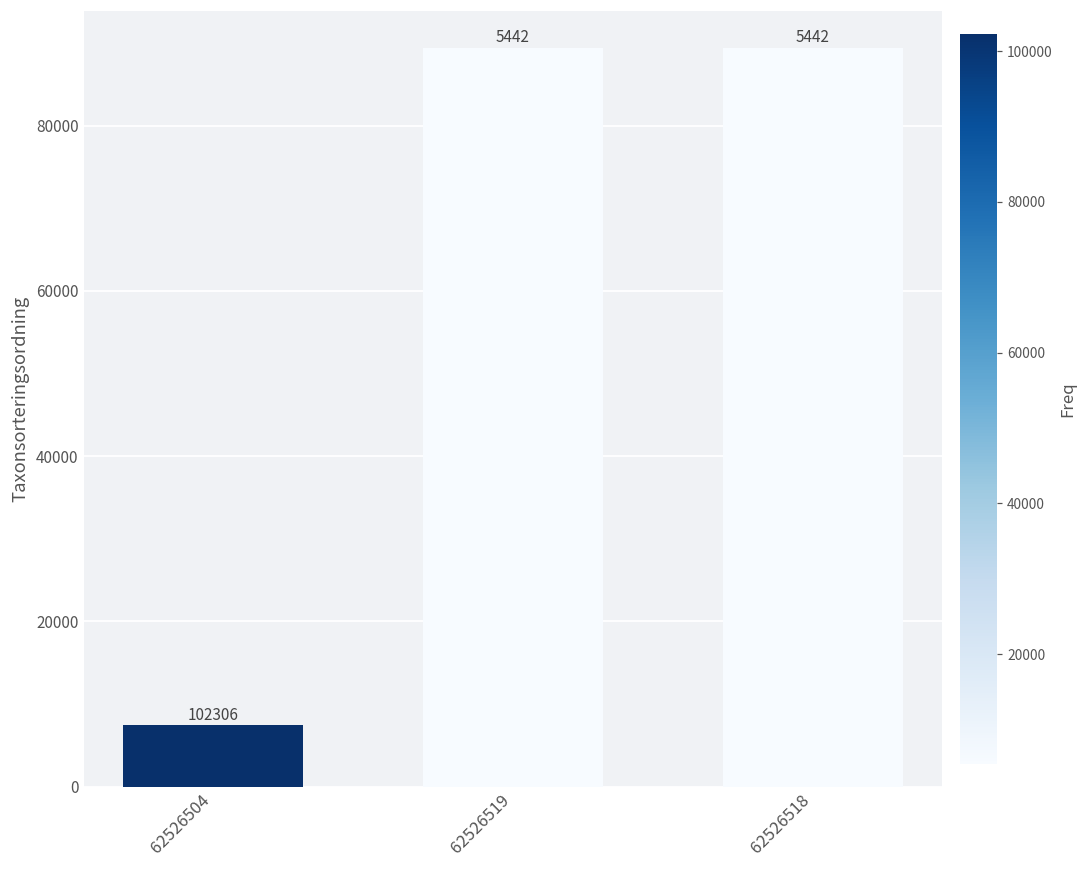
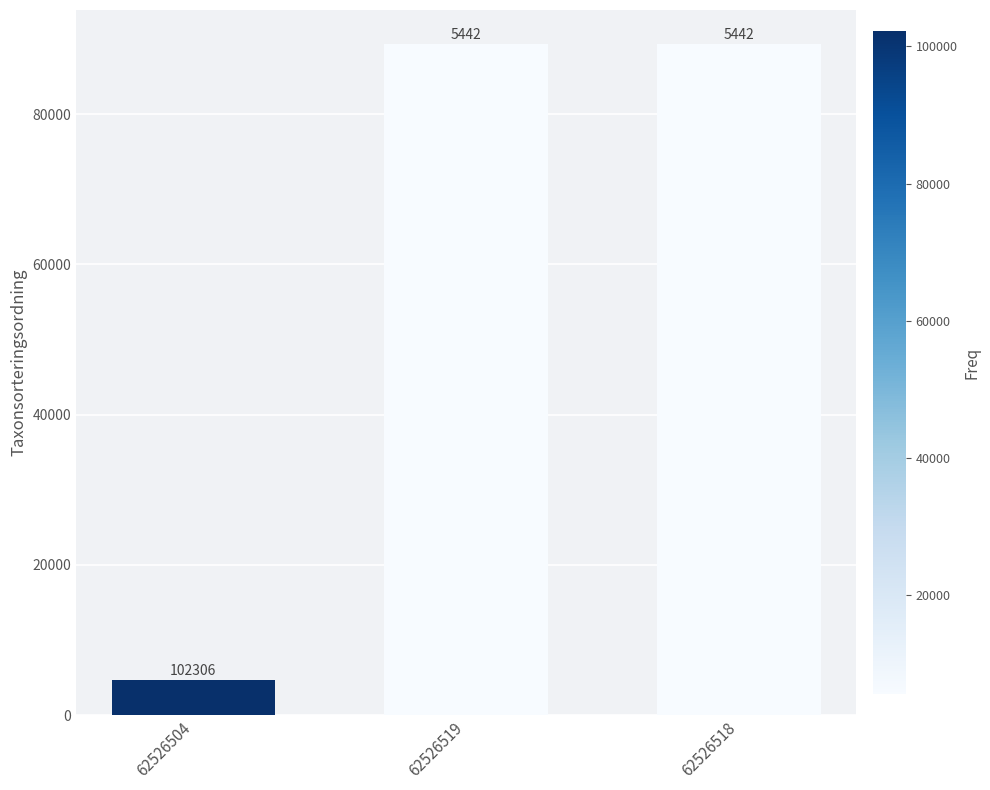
  {
-   "62526504": 7000
+   "62526504": 5000
  }
